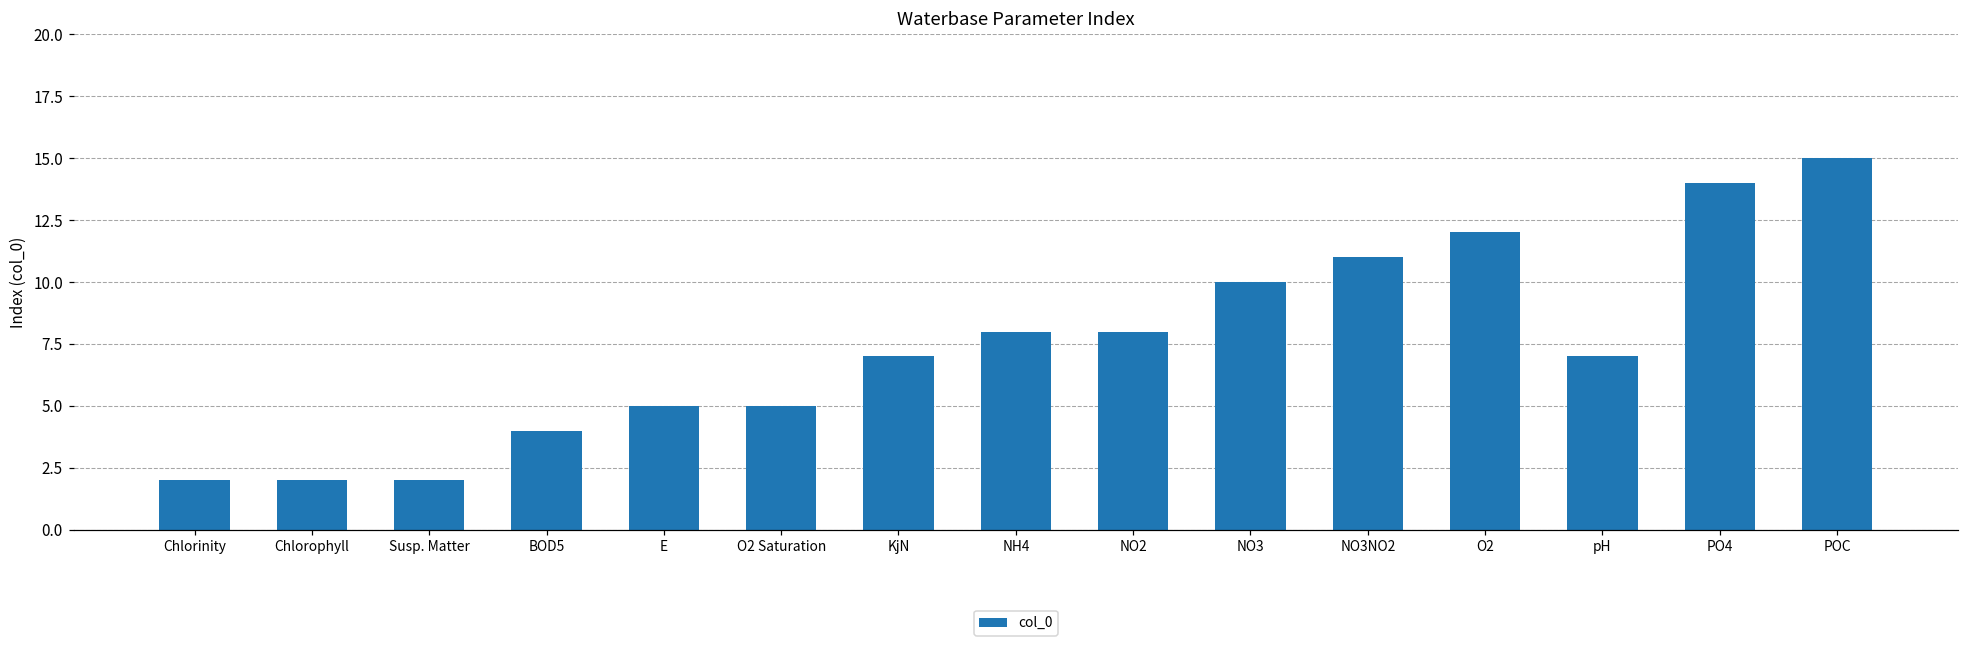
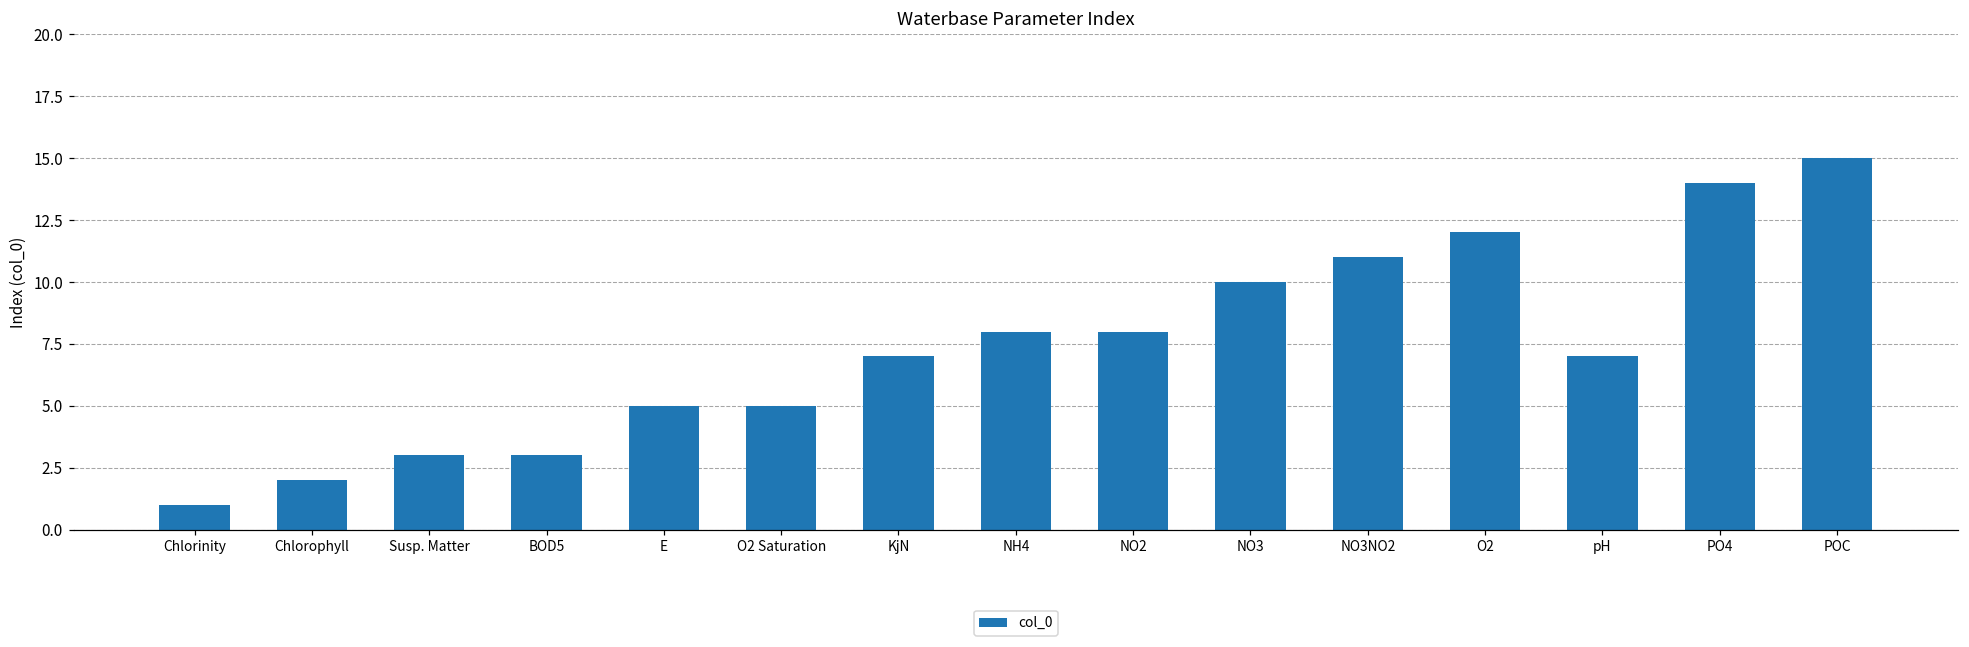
  {
-   "Chlorinity": 2,
+   "Chlorinity": 1,
    "Chlorophyll": 2,
-   "Susp. Matter": 2,
-   "BOD5": 4,
+   "Susp. Matter": 3,
+   "BOD5": 3,
    "E": 5,
    "O2 Saturation": 5,
    "KjN": 7,
    "NH4": 8,
    "NO2": 8,
    "NO3": 10,
    "NO3NO2": 11,
    "O2": 12,
    "pH": 7,
    "PO4": 14,
    "POC": 15
  }
